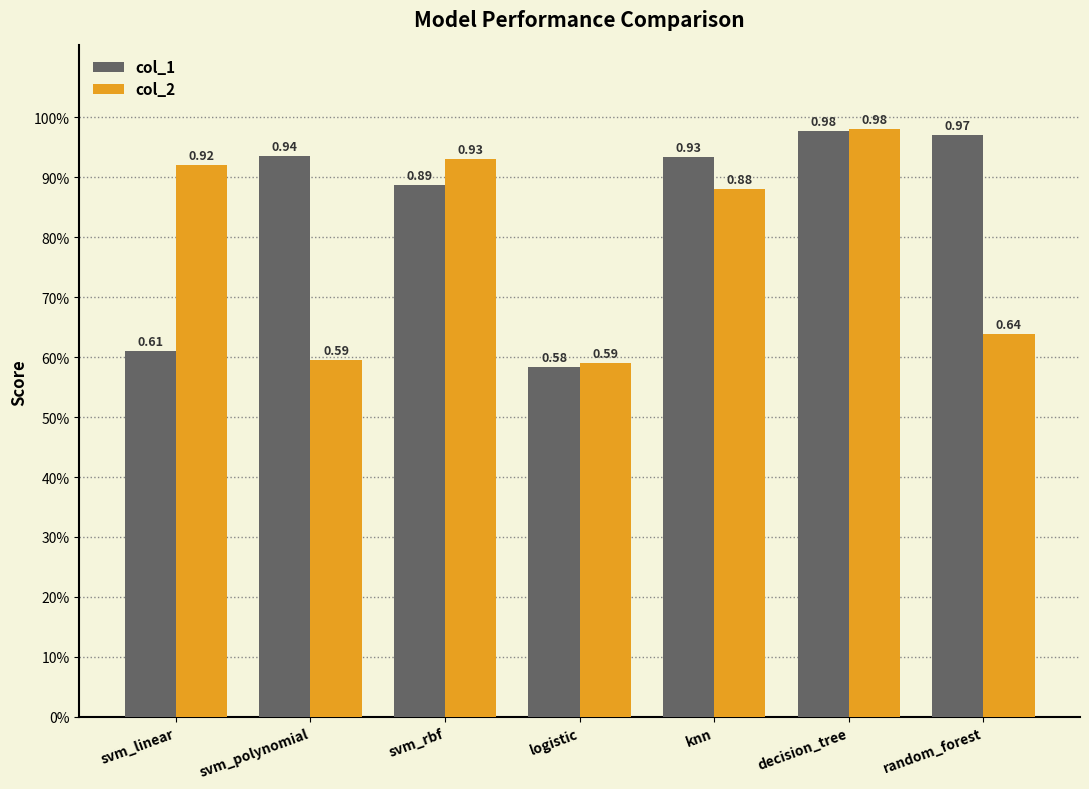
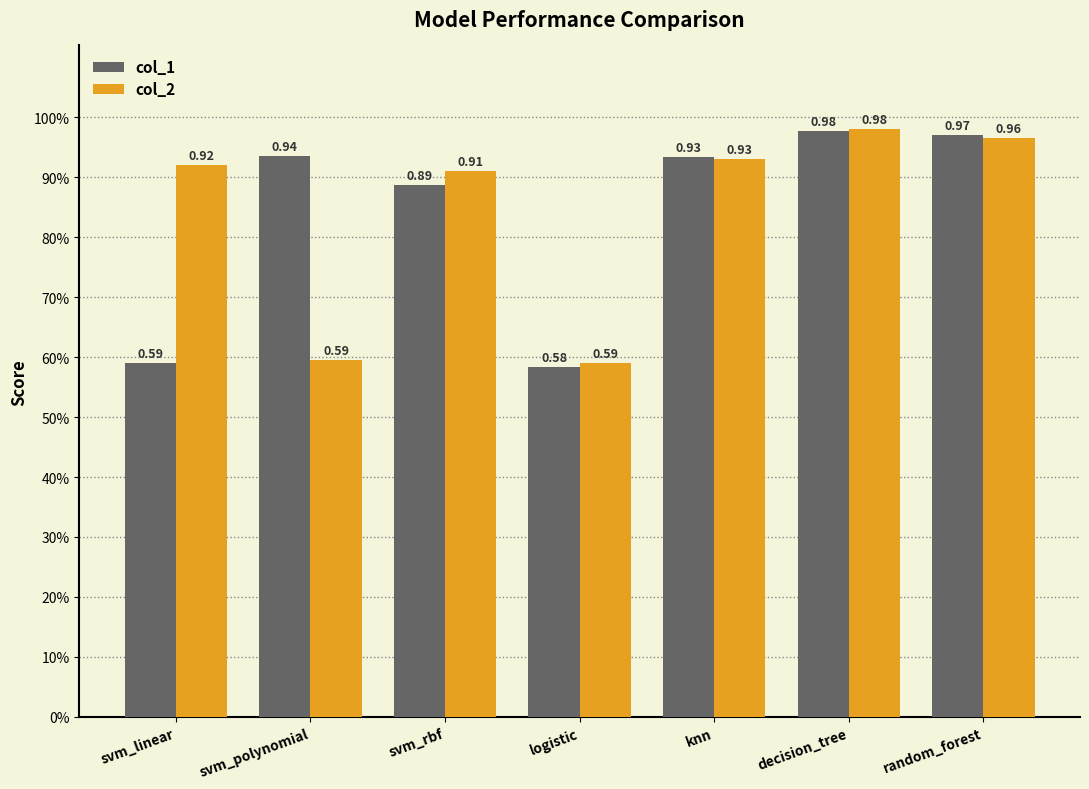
  {
    "col_1": {
-     "svm_linear": 0.61,
+     "svm_linear": 0.59,
      "svm_polynomial": 0.94,
      "svm_rbf": 0.89,
      "logistic": 0.58,
      "knn": 0.93,
      "decision_tree": 0.98,
      "random_forest": 0.97
    },
    "col_2": {
      "svm_linear": 0.92,
      "svm_polynomial": 0.59,
-     "svm_rbf": 0.93,
+     "svm_rbf": 0.91,
      "logistic": 0.59,
-     "knn": 0.88,
+     "knn": 0.93,
      "decision_tree": 0.98,
-     "random_forest": 0.64
+     "random_forest": 0.96
    }
  }
